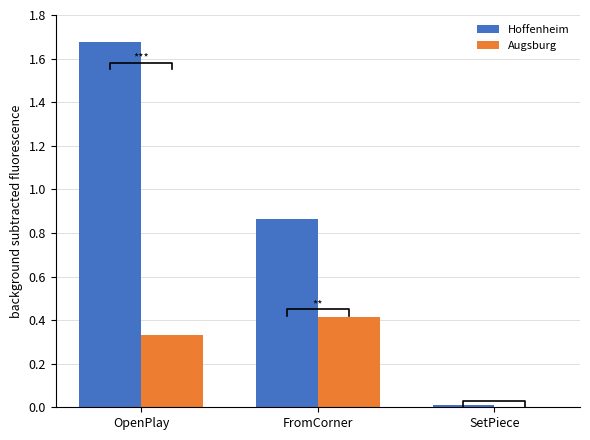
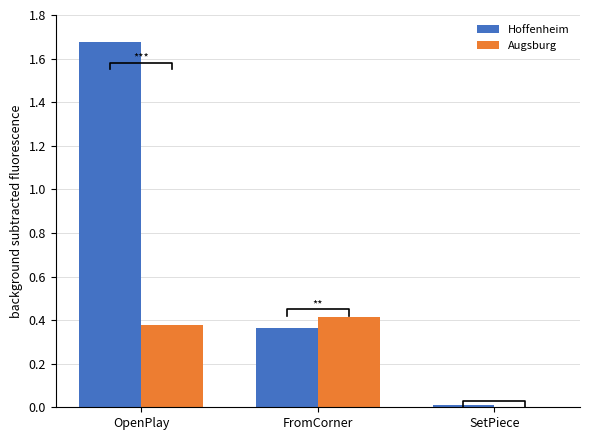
  {
    "Hoffenheim": {
      "OpenPlay": 1.68,
-     "FromCorner": 0.86,
+     "FromCorner": 0.36,
      "SetPiece": 0.01
    },
    "Augsburg": {
-     "OpenPlay": 0.33,
+     "OpenPlay": 0.38,
      "FromCorner": 0.41,
      "SetPiece": 0.00
    }
  }
